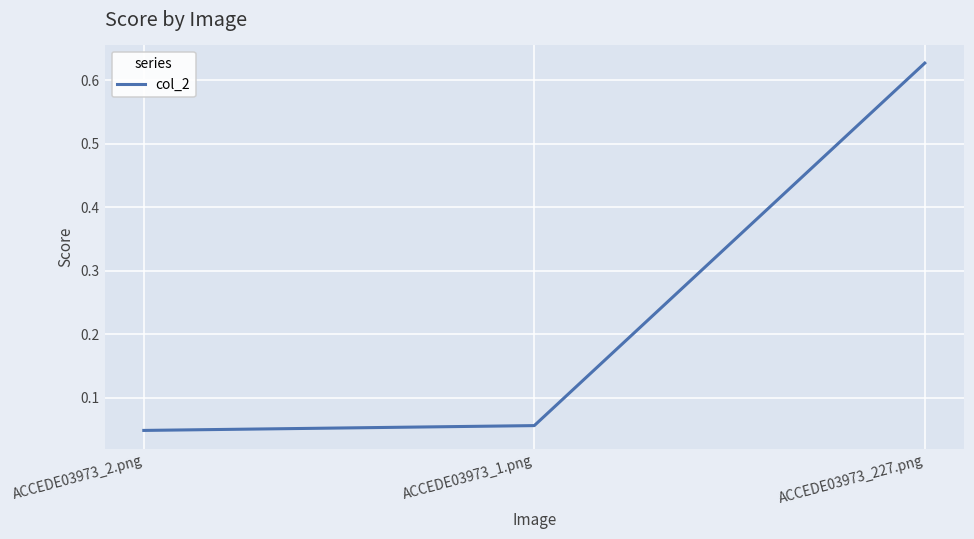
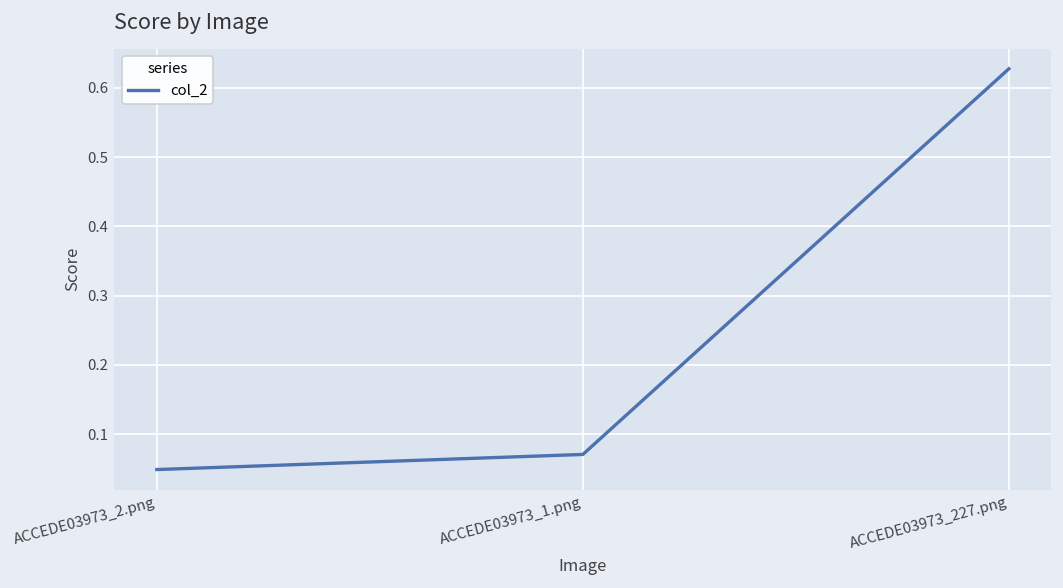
  {
    "ACCEDE03973_2.png": 0.05,
-   "ACCEDE03973_1.png": 0.06,
+   "ACCEDE03973_1.png": 0.07,
    "ACCEDE03973_227.png": 0.63
  }
